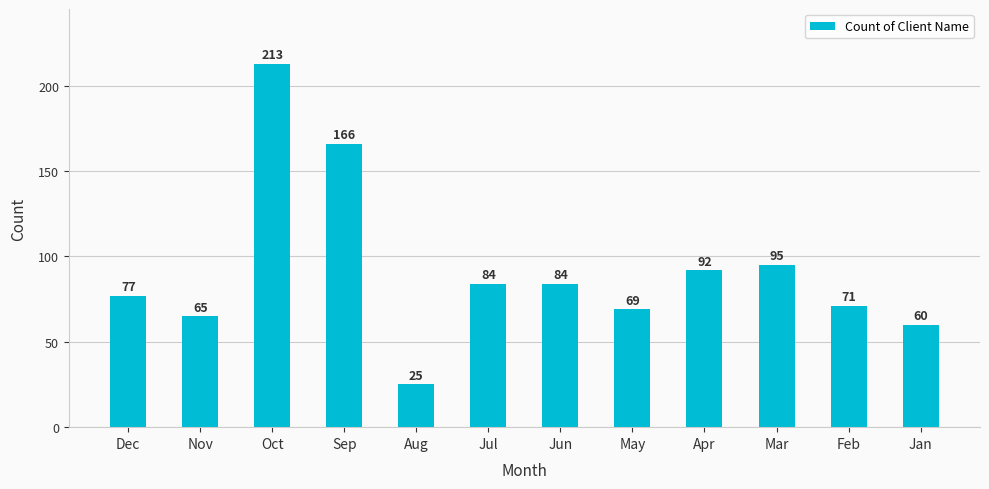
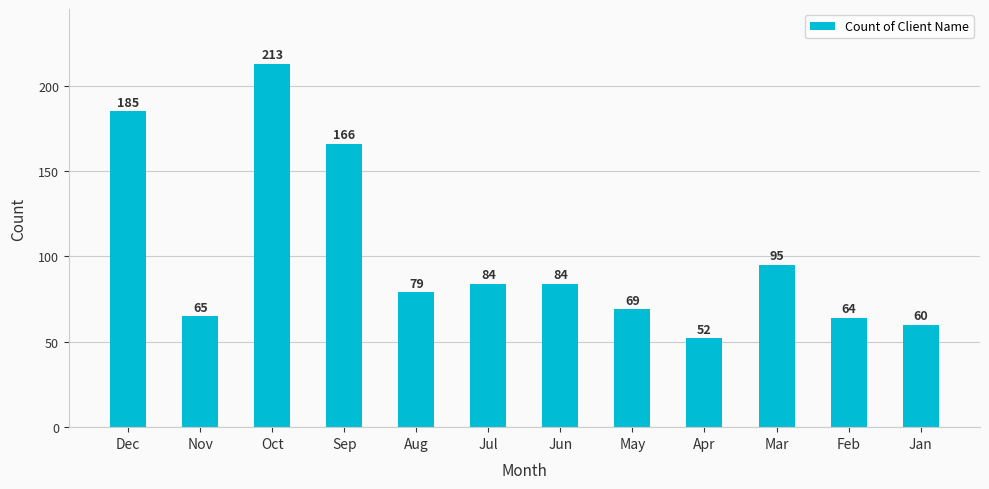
  {
-   "Dec": 77,
+   "Dec": 185,
    "Nov": 65,
    "Oct": 213,
    "Sep": 166,
-   "Aug": 25,
+   "Aug": 79,
    "Jul": 84,
    "Jun": 84,
    "May": 69,
-   "Apr": 92,
+   "Apr": 52,
    "Mar": 95,
-   "Feb": 71,
+   "Feb": 64,
    "Jan": 60
  }
